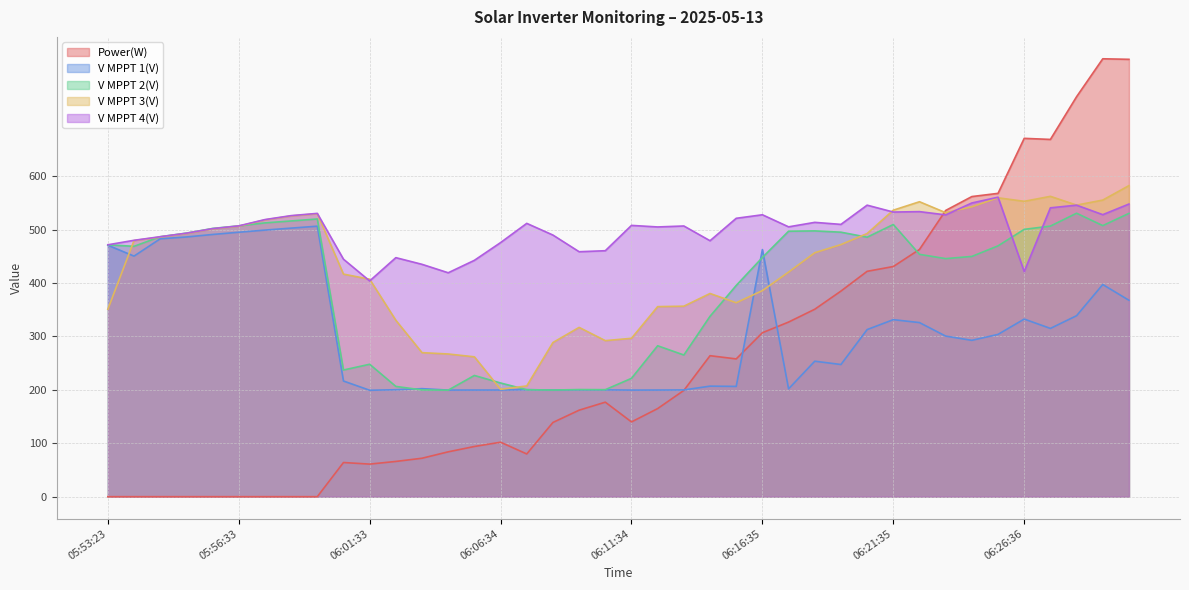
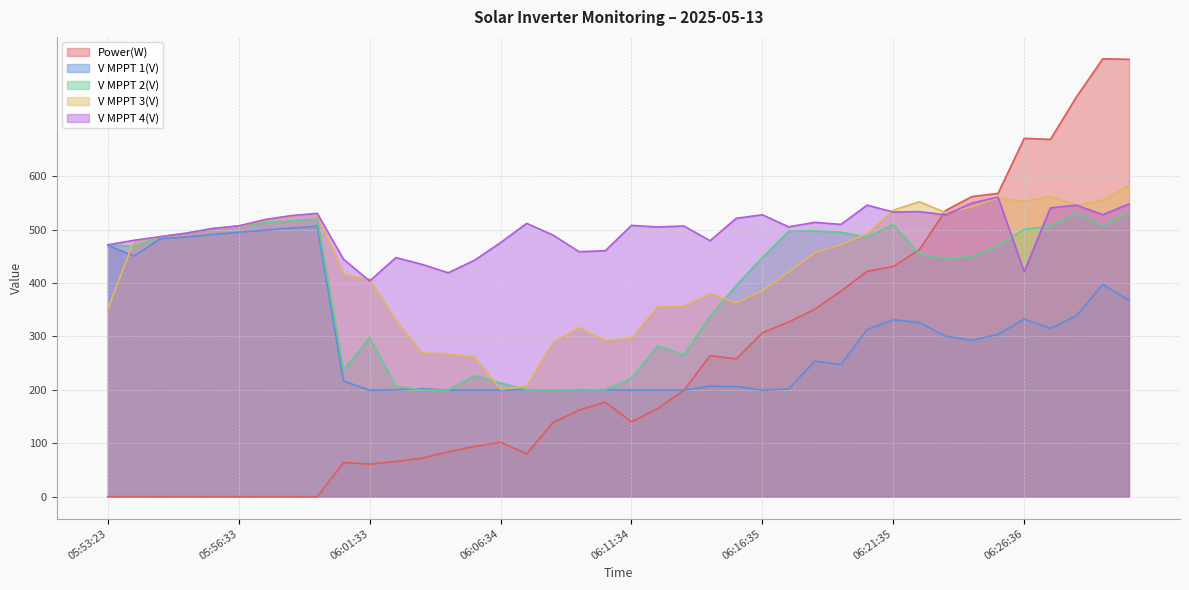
  {
    "Power(W)": {
      "05:53:23": 0,
      "05:56:33": 0,
      "06:01:33": 60,
      "06:06:34": 100,
      "06:11:34": 140,
      "06:16:35": 310,
      "06:21:35": 430,
      "06:26:36": 670
    },
    "V MPPT 1(V)": {
      "05:56:33": 500,
      "06:01:33": 200,
      "06:11:34": 200,
-     "06:16:35": 460,
+     "06:16:35": 200,
      "06:21:35": 330,
      "06:26:36": 330
    },
    "V MPPT 2(V)": {
-     "06:01:33": 250,
+     "06:01:33": 300,
      "06:06:34": 210,
      "06:11:34": 220,
      "06:16:35": 450,
      "06:21:35": 510,
      "06:26:36": 500
    },
    "V MPPT 3(V)": {
      "05:53:23": 350,
      "06:11:34": 300,
      "06:16:35": 390,
      "06:26:36": 550
    },
    "V MPPT 4(V)": {
      "06:06:34": 480,
      "06:11:34": 510,
      "06:16:35": 530,
      "06:26:36": 420
    }
  }
